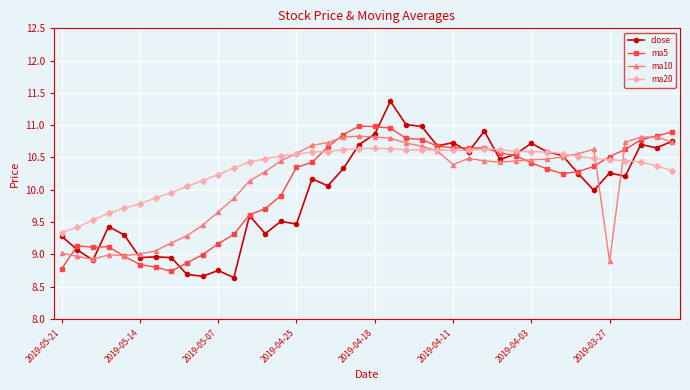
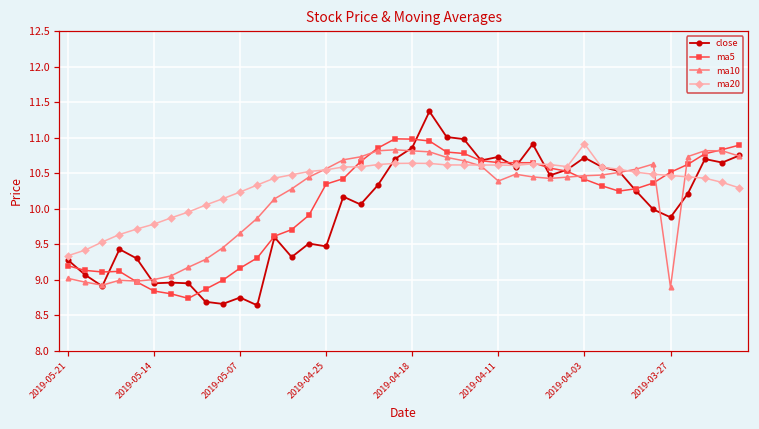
  {
    "close": {
      "2019-05-21": 9.3,
      "2019-05-14": 9.0,
      "2019-05-07": 8.8,
      "2019-04-25": 9.5,
      "2019-04-18": 10.9,
      "2019-04-11": 10.7,
      "2019-04-03": 10.7,
-     "2019-03-27": 10.3
+     "2019-03-27": 9.9
    },
    "ma5": {
-     "2019-05-21": 8.8,
+     "2019-05-21": 9.2,
      "2019-05-14": 8.8,
      "2019-05-07": 9.2,
      "2019-04-25": 10.3,
      "2019-04-18": 11.0,
      "2019-04-03": 10.4,
      "2019-03-27": 10.5
    },
    "ma10": {
      "2019-05-21": 9.0,
      "2019-05-14": 9.0,
      "2019-05-07": 9.7,
      "2019-04-18": 10.8,
      "2019-04-11": 10.4,
      "2019-04-03": 10.5,
      "2019-03-27": 8.9
    },
    "ma20": {
      "2019-05-21": 9.3,
      "2019-05-14": 9.8,
      "2019-05-07": 10.2,
      "2019-04-18": 10.6,
-     "2019-04-03": 10.6,
+     "2019-04-03": 10.9,
      "2019-03-27": 10.5
    }
  }
